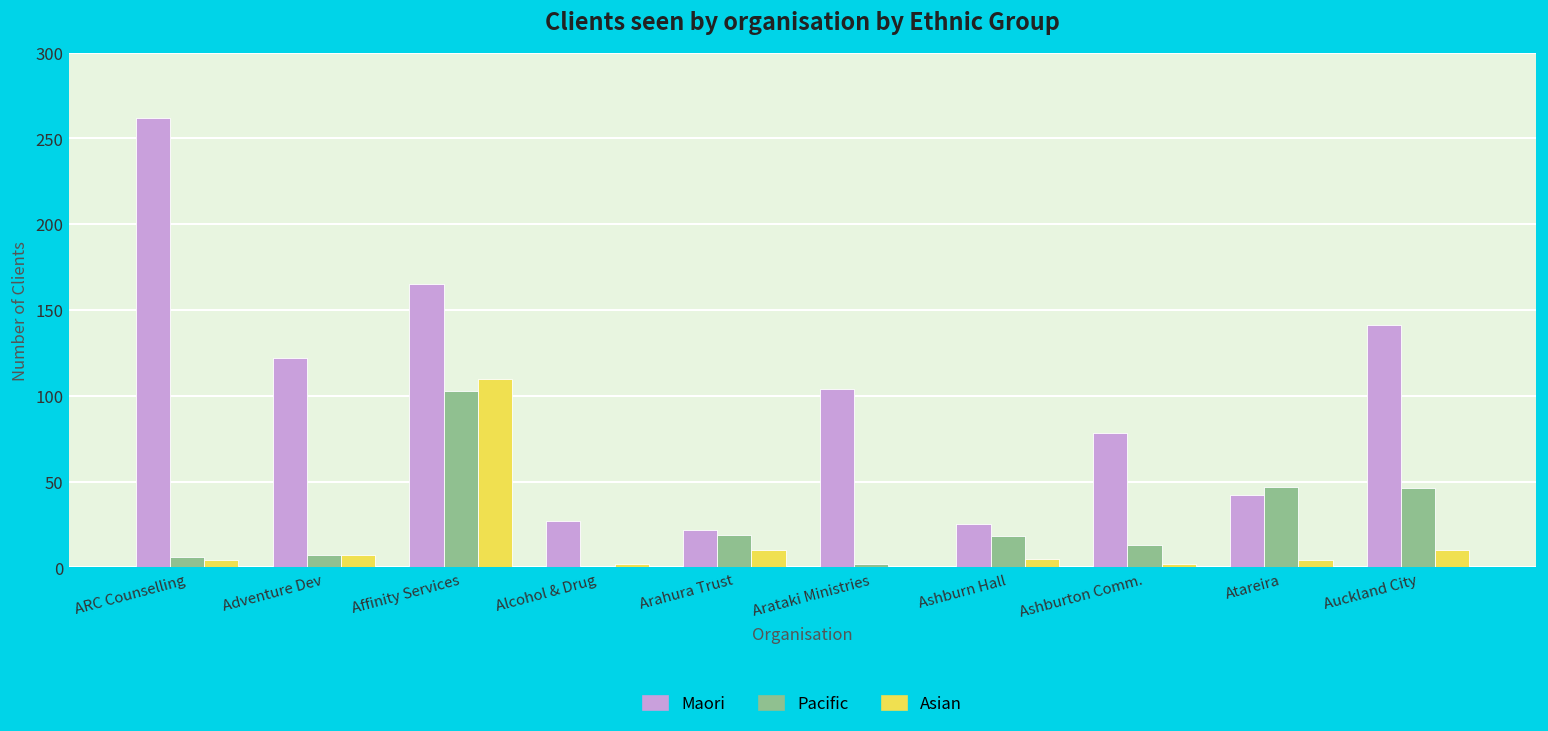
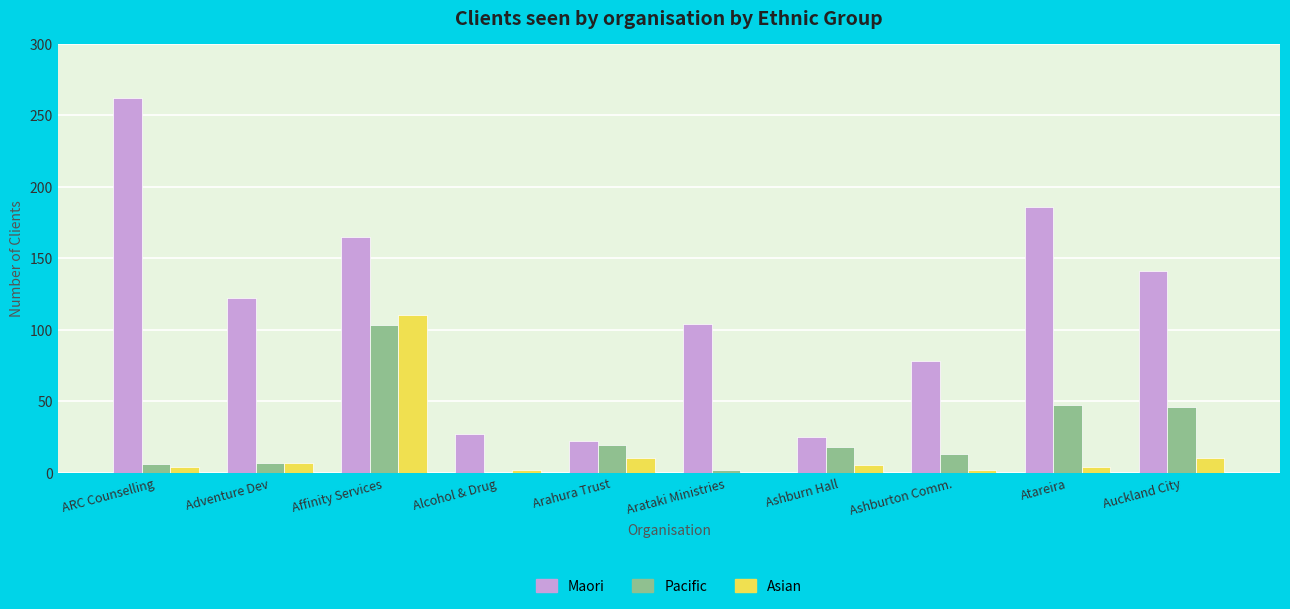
  {
    "Maori": {
      "ARC Counselling": 262,
      "Adventure Dev": 122,
      "Affinity Services": 165,
      "Alcohol & Drug": 27,
      "Arahura Trust": 22,
      "Arataki Ministries": 104,
      "Ashburn Hall": 25,
      "Ashburton Comm.": 78,
-     "Atareira": 42,
+     "Atareira": 186,
      "Auckland City": 141
    },
    "Pacific": {
      "ARC Counselling": 6,
      "Adventure Dev": 7,
      "Affinity Services": 103,
      "Alcohol & Drug": 0,
      "Arahura Trust": 19,
      "Arataki Ministries": 2,
      "Ashburn Hall": 18,
      "Ashburton Comm.": 13,
      "Atareira": 47,
      "Auckland City": 46
    },
    "Asian": {
      "ARC Counselling": 4,
      "Adventure Dev": 7,
      "Affinity Services": 110,
      "Alcohol & Drug": 2,
      "Arahura Trust": 10,
      "Arataki Ministries": 0,
      "Ashburn Hall": 5,
      "Ashburton Comm.": 2,
      "Atareira": 4,
      "Auckland City": 10
    }
  }
